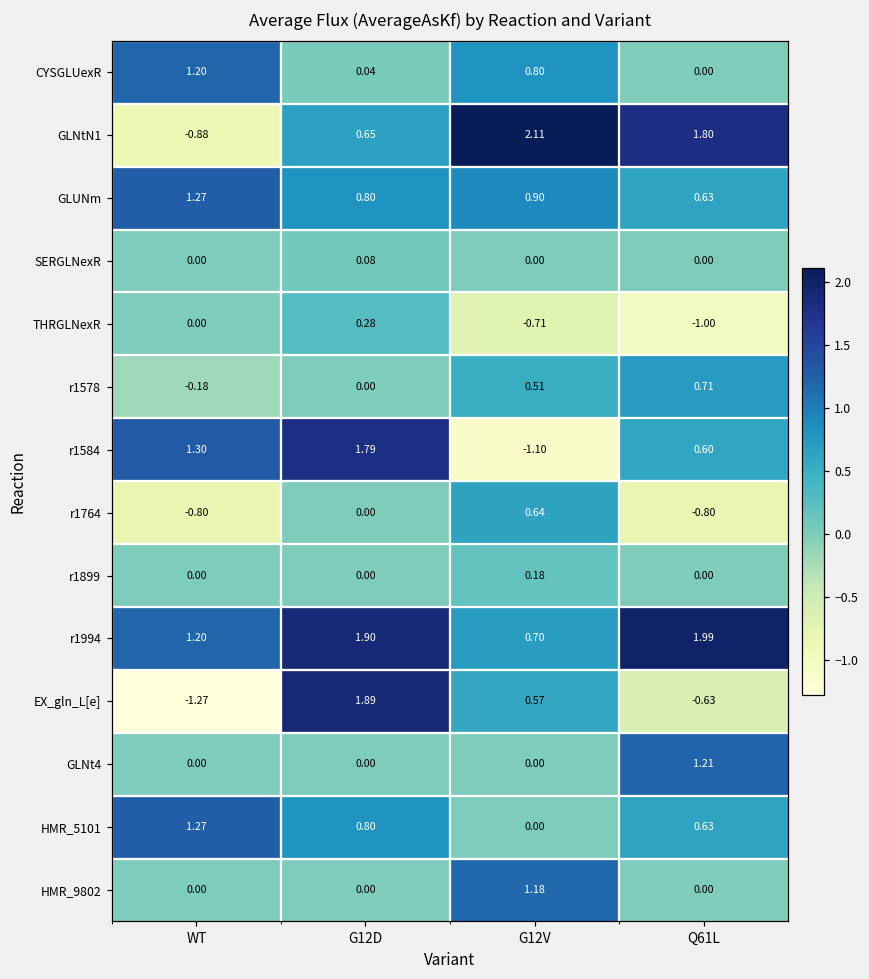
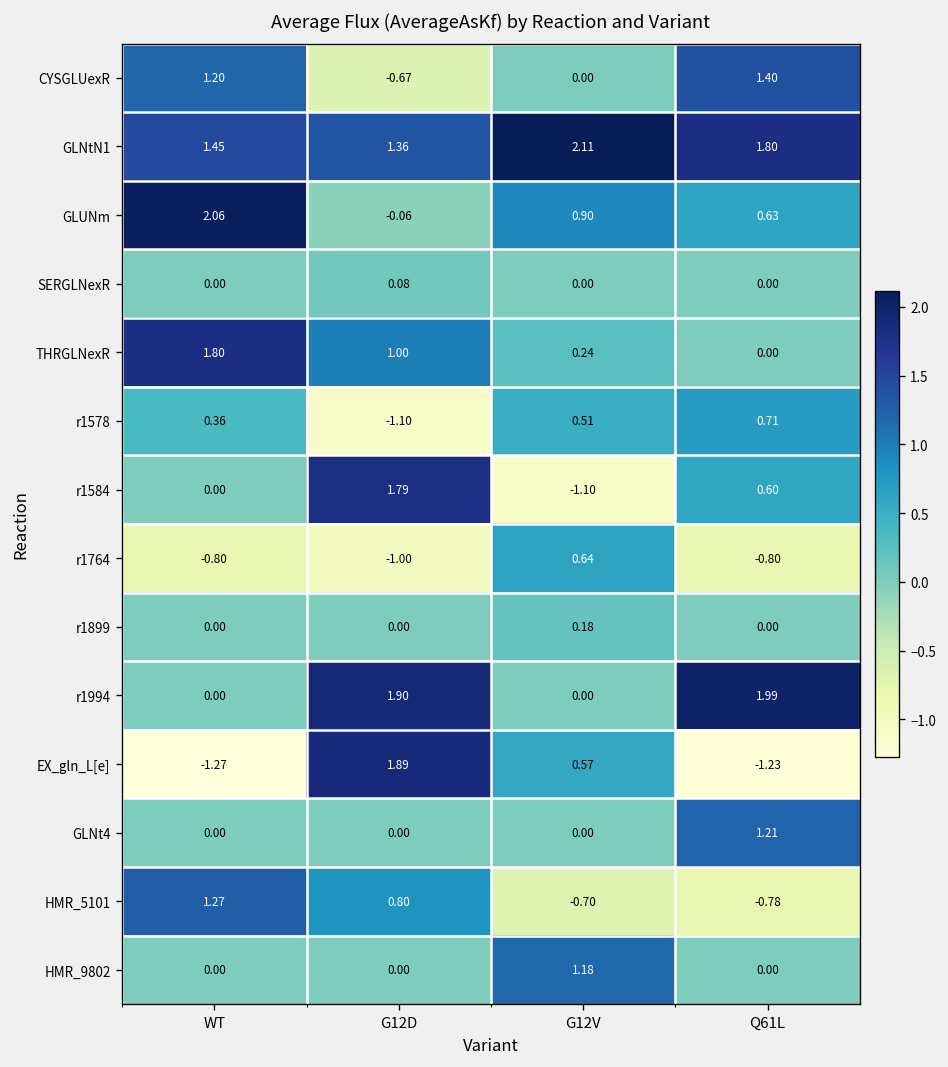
  {
    "CYSGLUexR": {
      "WT": 1.20,
-     "G12D": 0.04,
-     "G12V": 0.80,
-     "Q61L": 0.00
+     "G12D": -0.67,
+     "G12V": 0.00,
+     "Q61L": 1.40
    },
    "GLNtN1": {
-     "WT": -0.88,
-     "G12D": 0.65,
+     "WT": 1.45,
+     "G12D": 1.36,
      "G12V": 2.11,
      "Q61L": 1.80
    },
    "GLUNm": {
-     "WT": 1.27,
-     "G12D": 0.80,
+     "WT": 2.06,
+     "G12D": -0.06,
      "G12V": 0.90,
      "Q61L": 0.63
    },
    "SERGLNexR": {
      "WT": 0.00,
      "G12D": 0.08,
      "G12V": 0.00,
      "Q61L": 0.00
    },
    "THRGLNexR": {
-     "WT": 0.00,
-     "G12D": 0.28,
-     "G12V": -0.71,
-     "Q61L": -1.00
+     "WT": 1.80,
+     "G12D": 1.00,
+     "G12V": 0.24,
+     "Q61L": 0.00
    },
    "r1578": {
-     "WT": -0.18,
-     "G12D": 0.00,
+     "WT": 0.36,
+     "G12D": -1.10,
      "G12V": 0.51,
      "Q61L": 0.71
    },
    "r1584": {
-     "WT": 1.30,
+     "WT": 0.00,
      "G12D": 1.79,
      "G12V": -1.10,
      "Q61L": 0.60
    },
    "r1764": {
      "WT": -0.80,
-     "G12D": 0.00,
+     "G12D": -1.00,
      "G12V": 0.64,
      "Q61L": -0.80
    },
    "r1899": {
      "WT": 0.00,
      "G12D": 0.00,
      "G12V": 0.18,
      "Q61L": 0.00
    },
    "r1994": {
-     "WT": 1.20,
+     "WT": 0.00,
      "G12D": 1.90,
-     "G12V": 0.70,
+     "G12V": 0.00,
      "Q61L": 1.99
    },
    "EX_gln_L[e]": {
      "WT": -1.27,
      "G12D": 1.89,
      "G12V": 0.57,
-     "Q61L": -0.63
+     "Q61L": -1.23
    },
    "GLNt4": {
      "WT": 0.00,
      "G12D": 0.00,
      "G12V": 0.00,
      "Q61L": 1.21
    },
    "HMR_5101": {
      "WT": 1.27,
      "G12D": 0.80,
-     "G12V": 0.00,
-     "Q61L": 0.63
+     "G12V": -0.70,
+     "Q61L": -0.78
    },
    "HMR_9802": {
      "WT": 0.00,
      "G12D": 0.00,
      "G12V": 1.18,
      "Q61L": 0.00
    }
  }
